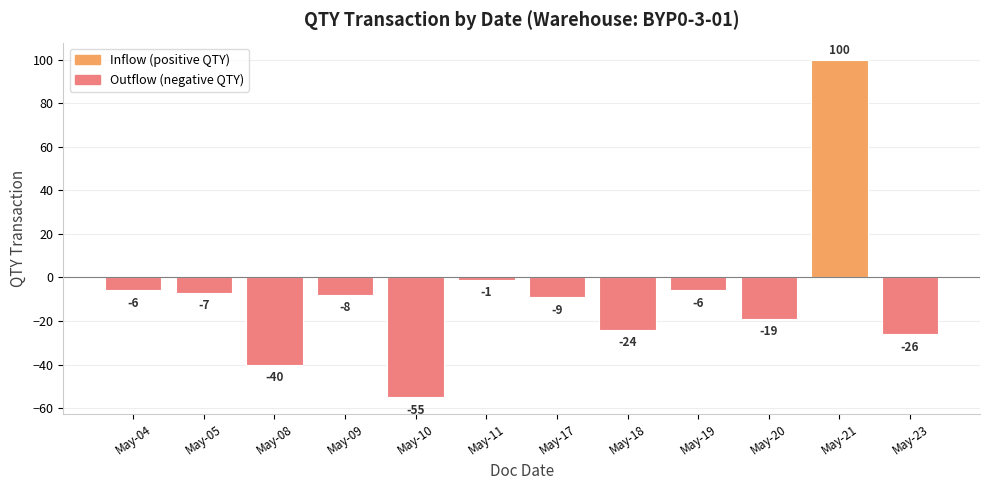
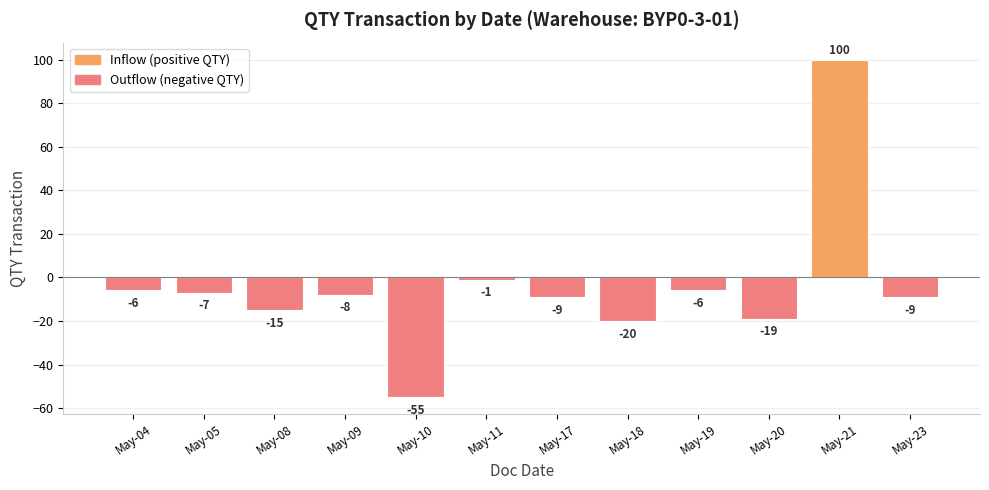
  {
    "May-04": -6,
    "May-05": -7,
-   "May-08": -40,
+   "May-08": -15,
    "May-09": -8,
    "May-10": -55,
    "May-11": -1,
    "May-17": -9,
-   "May-18": -24,
+   "May-18": -20,
    "May-19": -6,
    "May-20": -19,
    "May-21": 100,
-   "May-23": -26
+   "May-23": -9
  }
